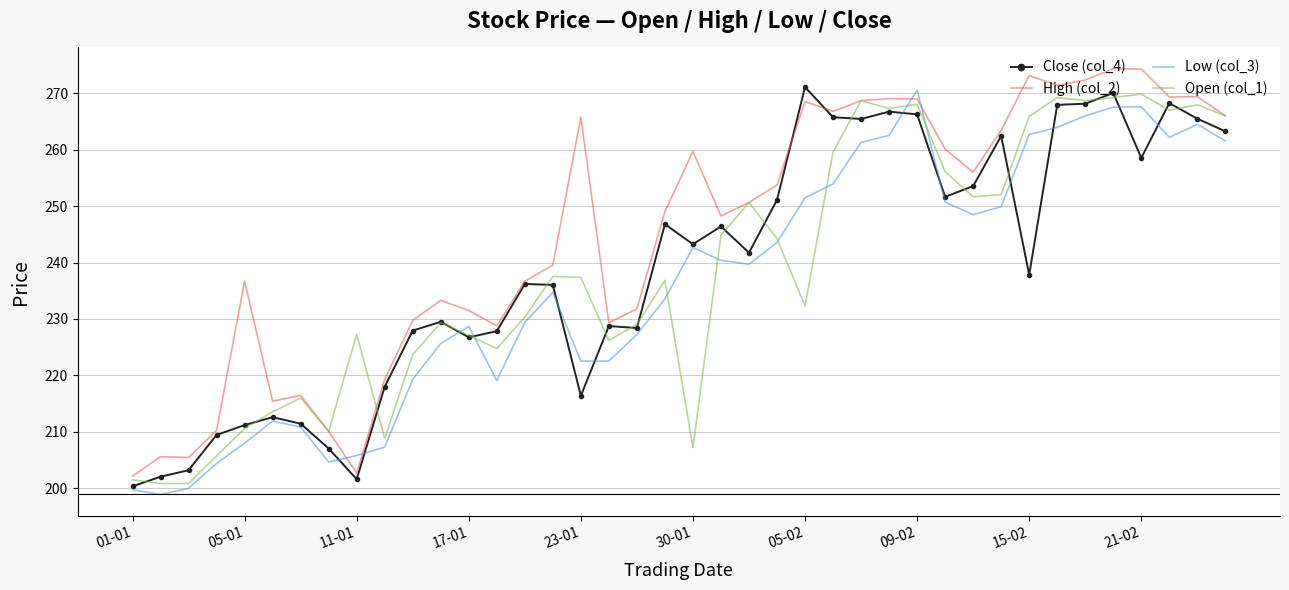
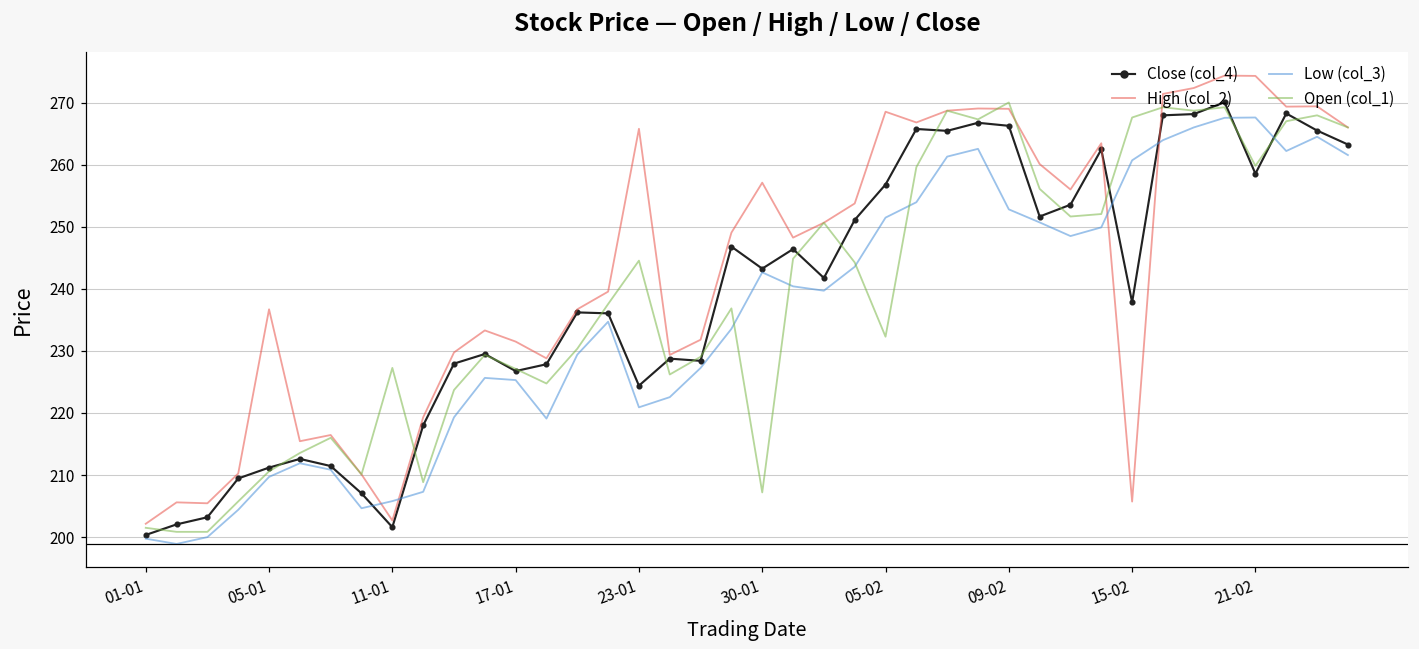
  {
    "Close (col_4)": {
      "01-01": 200,
      "05-01": 211,
      "11-01": 202,
-     "23-01": 216,
+     "23-01": 224,
      "30-01": 243,
-     "05-02": 271,
+     "05-02": 257,
      "09-02": 266,
      "15-02": 238,
      "21-02": 259
    },
    "High (col_2)": {
      "01-01": 202,
      "05-01": 237,
      "11-01": 203,
      "17-01": 232,
      "23-01": 266,
-     "30-01": 260,
+     "30-01": 257,
      "05-02": 269,
      "09-02": 269,
-     "15-02": 273,
+     "15-02": 206,
      "21-02": 274
    },
    "Low (col_3)": {
      "01-01": 200,
-     "05-01": 208,
+     "05-01": 210,
      "11-01": 206,
-     "17-01": 229,
-     "23-01": 223,
+     "17-01": 225,
+     "23-01": 221,
      "30-01": 243,
      "05-02": 251,
-     "09-02": 271,
-     "15-02": 263,
+     "09-02": 253,
+     "15-02": 261,
      "21-02": 268
    },
    "Open (col_1)": {
      "01-01": 202,
      "05-01": 211,
      "11-01": 227,
-     "23-01": 237,
+     "23-01": 245,
      "30-01": 207,
      "05-02": 232,
-     "09-02": 268,
-     "15-02": 266,
-     "21-02": 270
+     "09-02": 270,
+     "15-02": 268,
+     "21-02": 260
    }
  }
